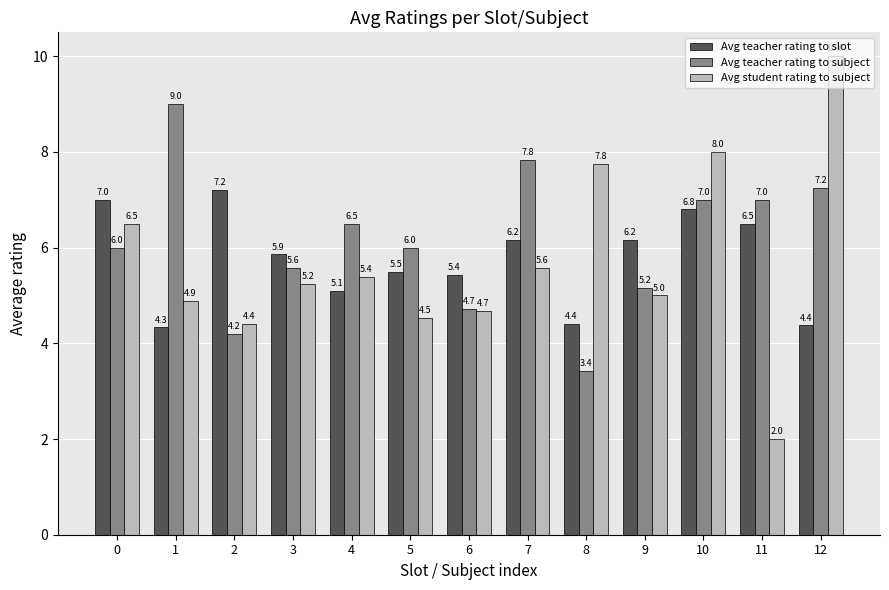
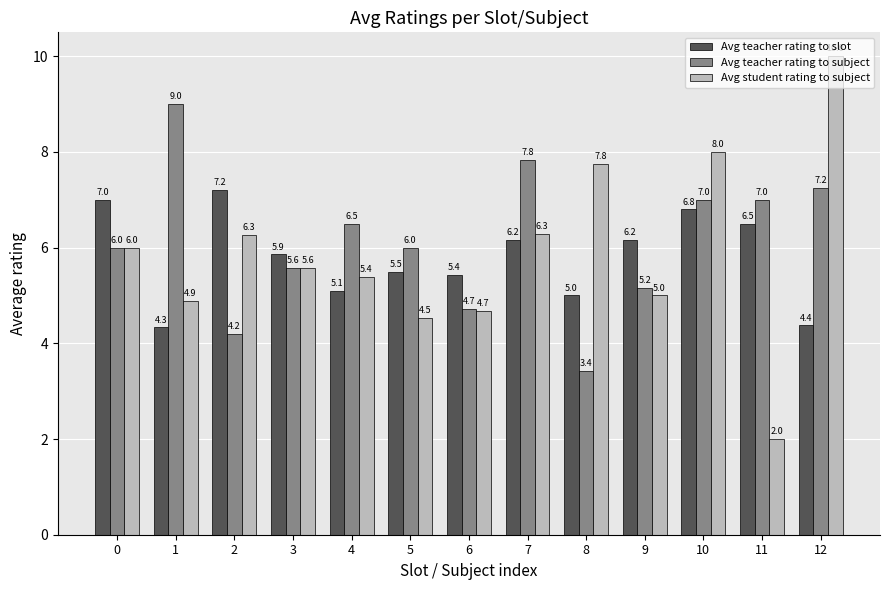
  {
    "Avg teacher rating to slot": {
      "0": 7.0,
      "1": 4.3,
      "2": 7.2,
      "3": 5.9,
      "4": 5.1,
      "5": 5.5,
      "6": 5.4,
      "7": 6.2,
-     "8": 4.4,
+     "8": 5.0,
      "9": 6.2,
      "10": 6.8,
      "11": 6.5,
      "12": 4.4
    },
    "Avg teacher rating to subject": {
      "0": 6.0,
      "1": 9.0,
      "2": 4.2,
      "3": 5.6,
      "4": 6.5,
      "5": 6.0,
      "6": 4.7,
      "7": 7.8,
      "8": 3.4,
      "9": 5.2,
      "10": 7.0,
      "11": 7.0,
      "12": 7.2
    },
    "Avg student rating to subject": {
-     "0": 6.5,
+     "0": 6.0,
      "1": 4.9,
-     "2": 4.4,
-     "3": 5.2,
+     "2": 6.3,
+     "3": 5.6,
      "4": 5.4,
      "5": 4.5,
      "6": 4.7,
-     "7": 5.6,
+     "7": 6.3,
      "8": 7.8,
      "9": 5.0,
      "10": 8.0,
      "11": 2.0
    }
  }
